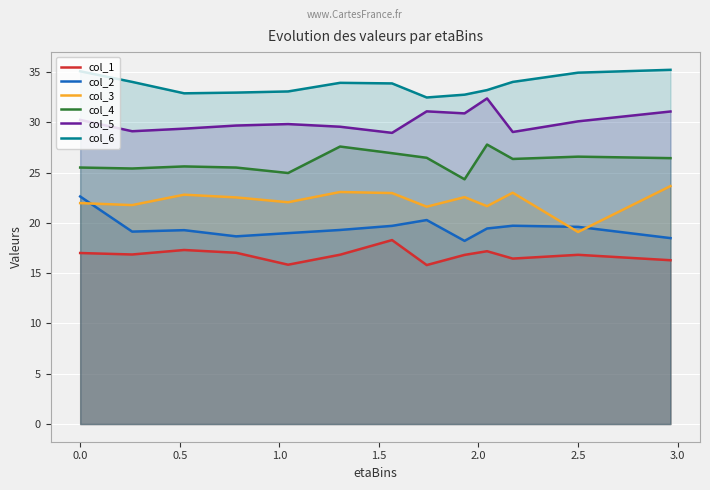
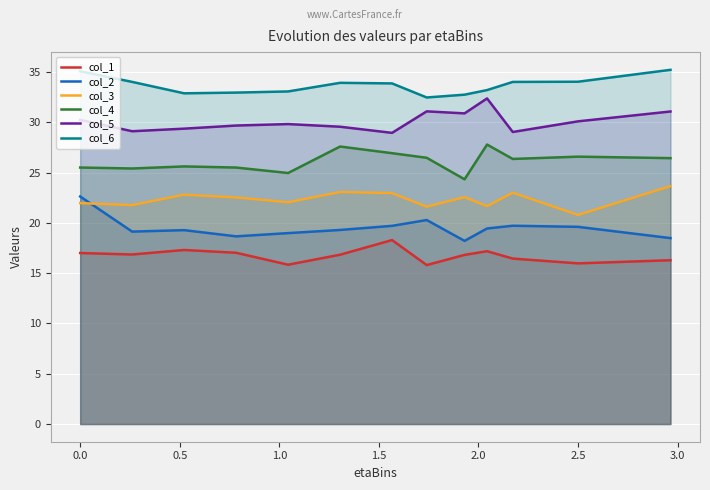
  {
    "col_1": {
      "0.0": 17.0,
-     "2.5": 16.8
+     "2.5": 16.0
    },
    "col_2": {
      "0.0": 22.6,
      "2.5": 19.6
    },
    "col_3": {
      "0.0": 22.0,
-     "2.5": 19.1
+     "2.5": 20.8
    },
    "col_4": {
      "0.0": 25.5,
      "2.5": 26.6
    },
    "col_5": {
      "2.5": 30.1
    },
    "col_6": {
-     "2.5": 34.9
+     "2.5": 34.0
    }
  }
